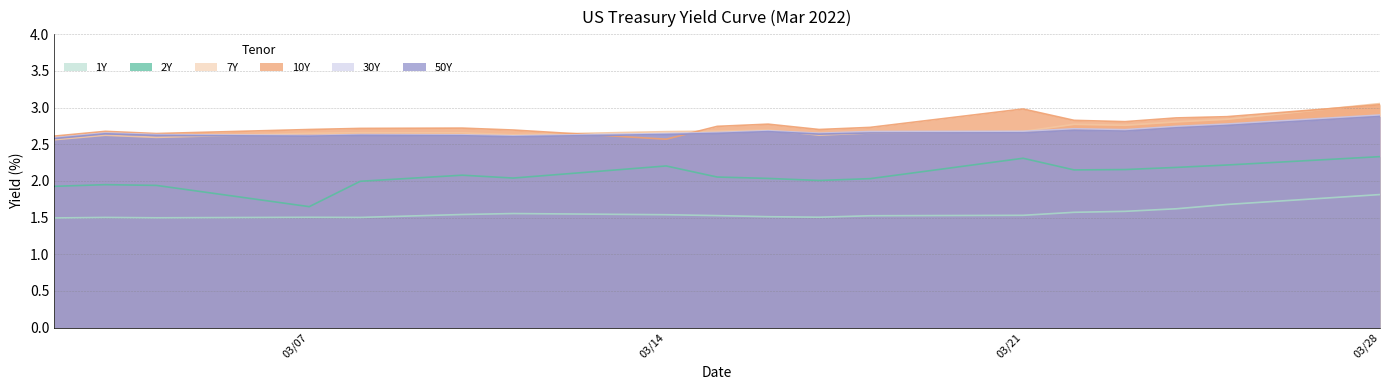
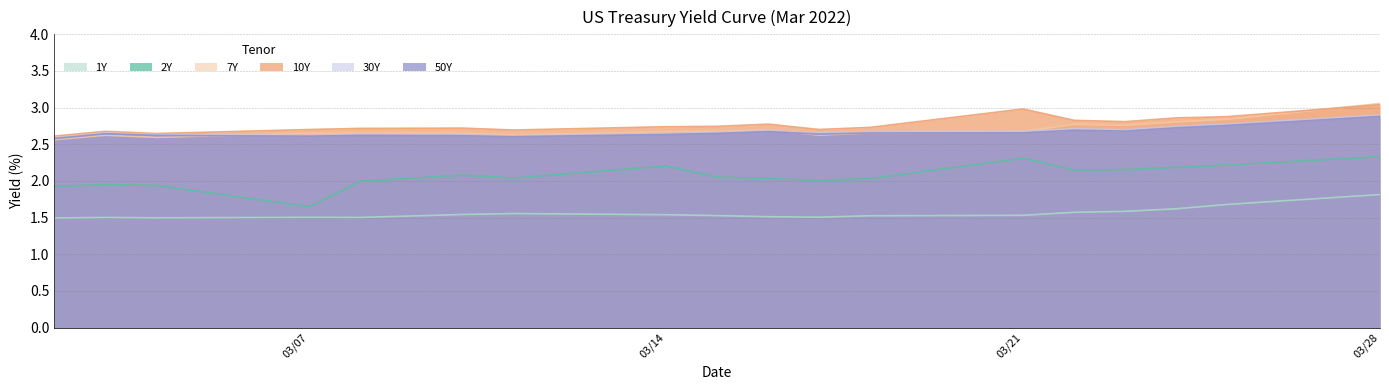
  {
    "2Y": {
      "03/07": 1.7,
      "03/14": 2.2,
      "03/21": 2.3,
      "03/28": 2.3
    },
    "10Y": {
      "03/07": 2.7,
-     "03/14": 2.6,
+     "03/14": 2.7,
      "03/21": 3.0
    }
  }
